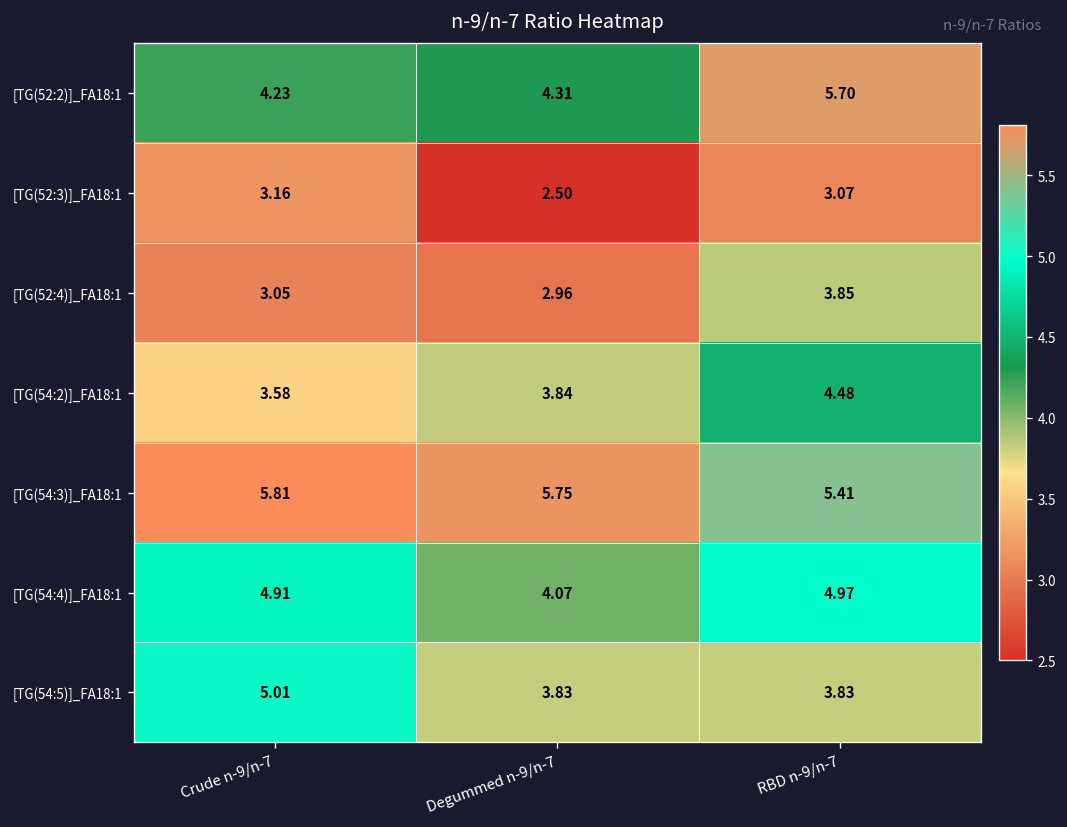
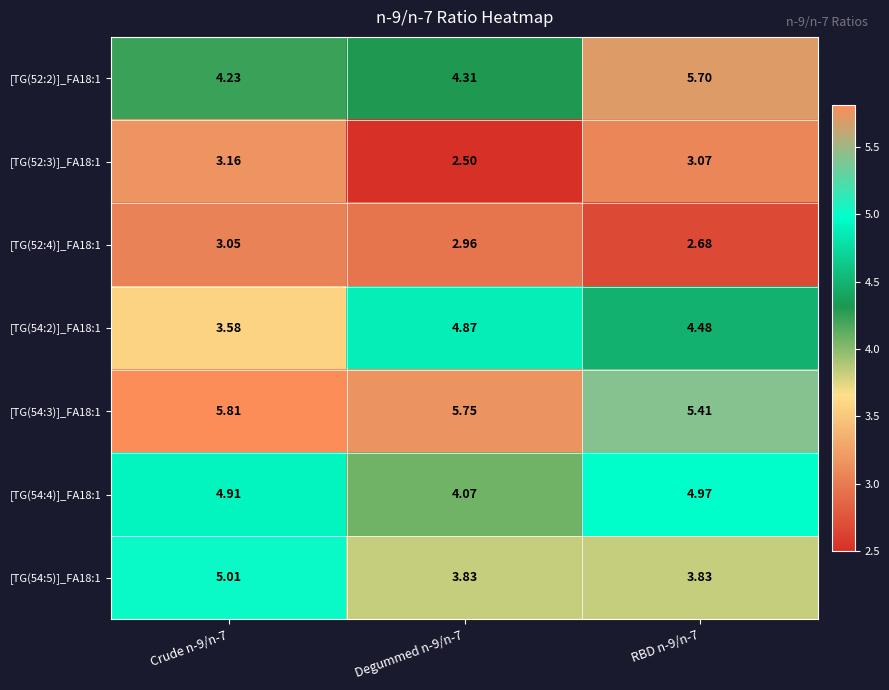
  {
    "[TG(52:2)]_FA18:1": {
      "Crude n-9/n-7": 4.23,
      "Degummed n-9/n-7": 4.31,
      "RBD n-9/n-7": 5.70
    },
    "[TG(52:3)]_FA18:1": {
      "Crude n-9/n-7": 3.16,
      "Degummed n-9/n-7": 2.50,
      "RBD n-9/n-7": 3.07
    },
    "[TG(52:4)]_FA18:1": {
      "Crude n-9/n-7": 3.05,
      "Degummed n-9/n-7": 2.96,
-     "RBD n-9/n-7": 3.85
+     "RBD n-9/n-7": 2.68
    },
    "[TG(54:2)]_FA18:1": {
      "Crude n-9/n-7": 3.58,
-     "Degummed n-9/n-7": 3.84,
+     "Degummed n-9/n-7": 4.87,
      "RBD n-9/n-7": 4.48
    },
    "[TG(54:3)]_FA18:1": {
      "Crude n-9/n-7": 5.81,
      "Degummed n-9/n-7": 5.75,
      "RBD n-9/n-7": 5.41
    },
    "[TG(54:4)]_FA18:1": {
      "Crude n-9/n-7": 4.91,
      "Degummed n-9/n-7": 4.07,
      "RBD n-9/n-7": 4.97
    },
    "[TG(54:5)]_FA18:1": {
      "Crude n-9/n-7": 5.01,
      "Degummed n-9/n-7": 3.83,
      "RBD n-9/n-7": 3.83
    }
  }
